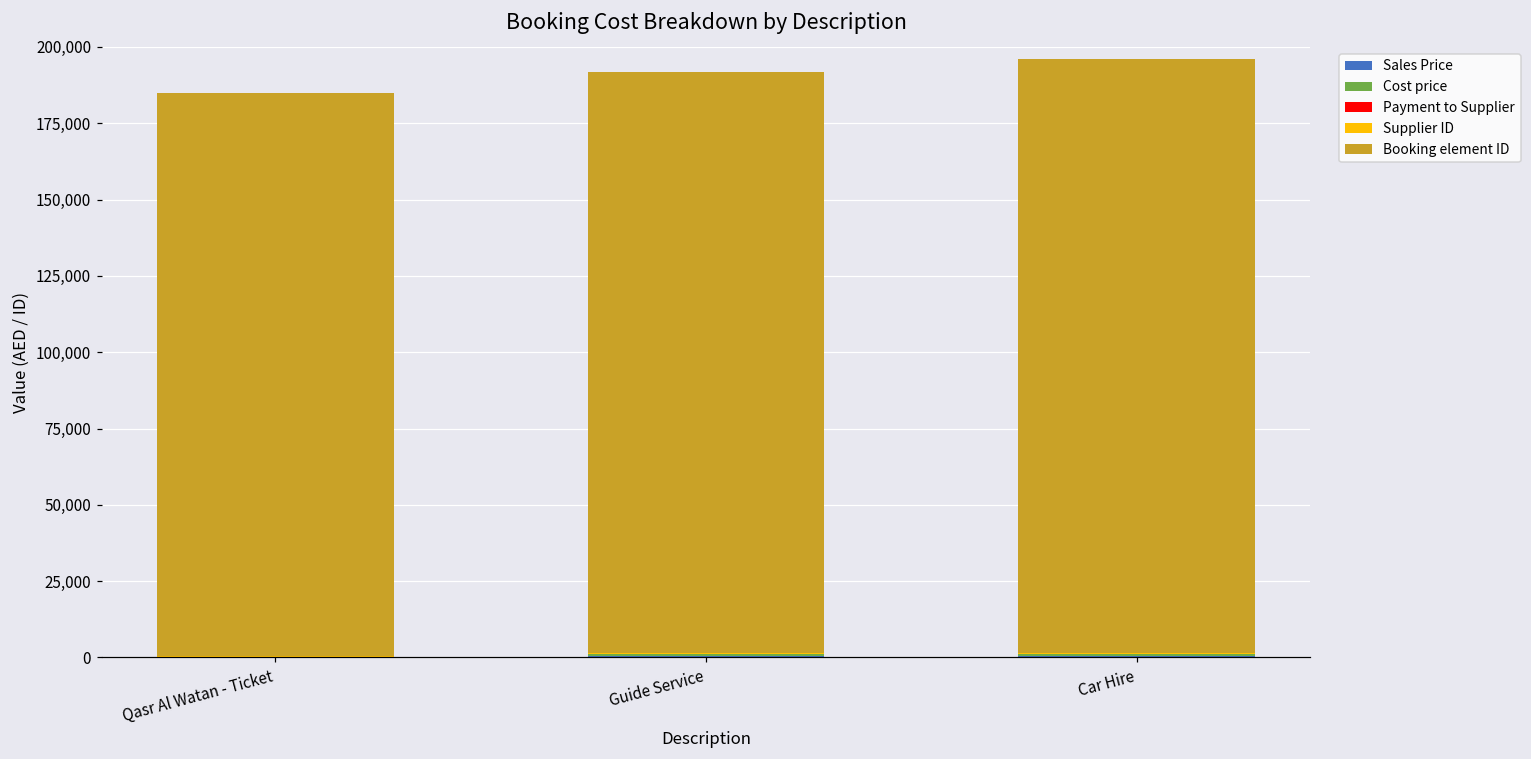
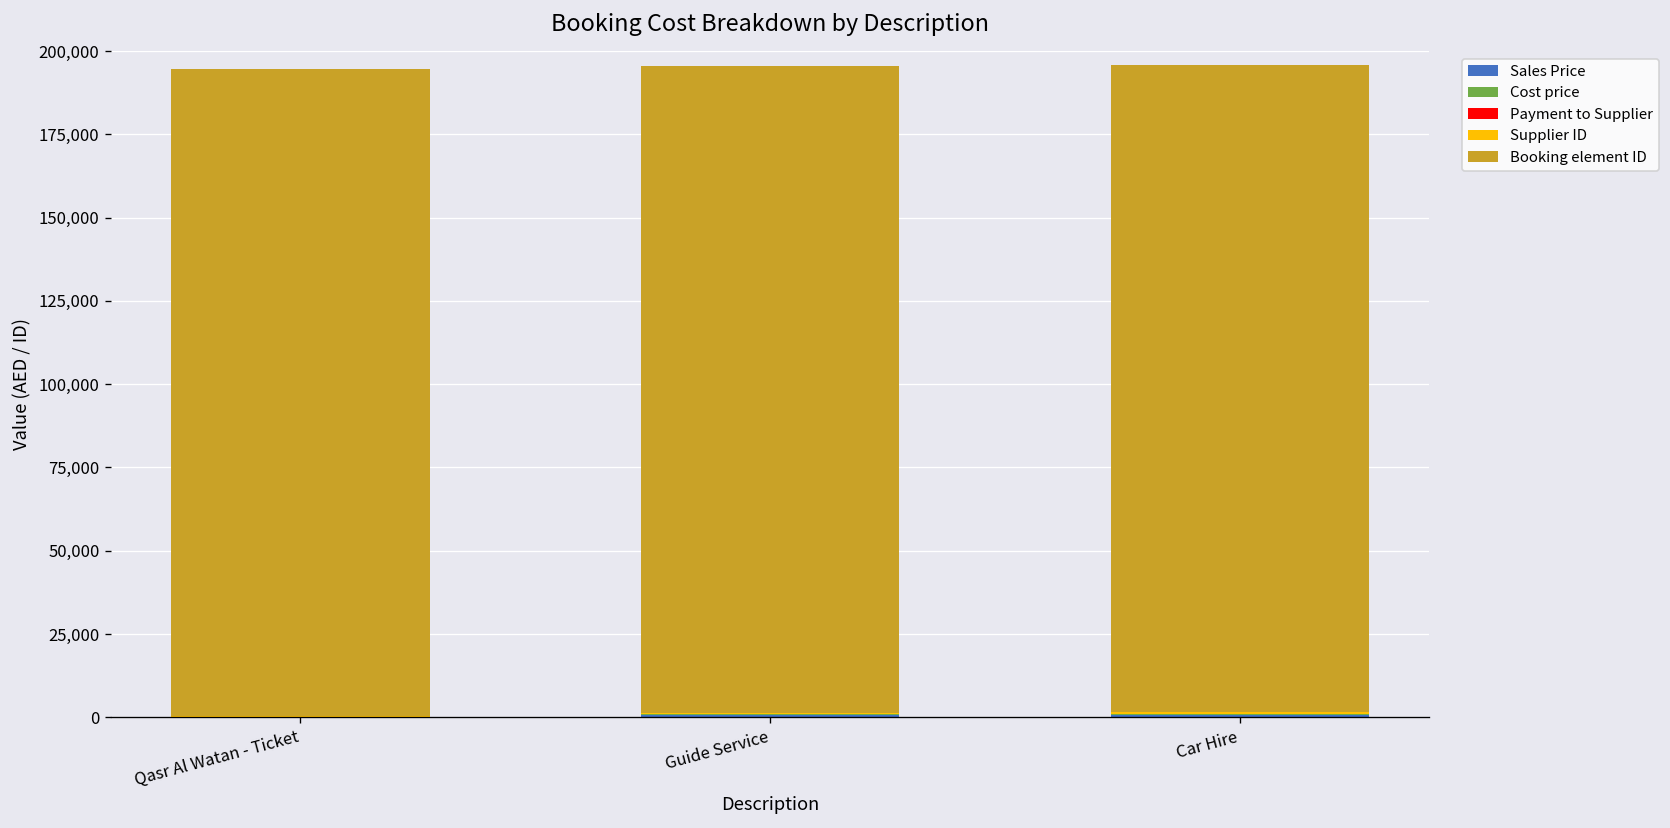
  {
    "Payment to Supplier": {
      "Qasr Al Watan - Ticket": "0",
      "Guide Service": "0",
      "Car Hire": "0"
    },
    "Booking element ID": {
-     "Qasr Al Watan - Ticket": "185,000",
-     "Guide Service": "190,000",
+     "Qasr Al Watan - Ticket": "194,000",
+     "Guide Service": "194,000",
      "Car Hire": "194,000"
    }
  }
